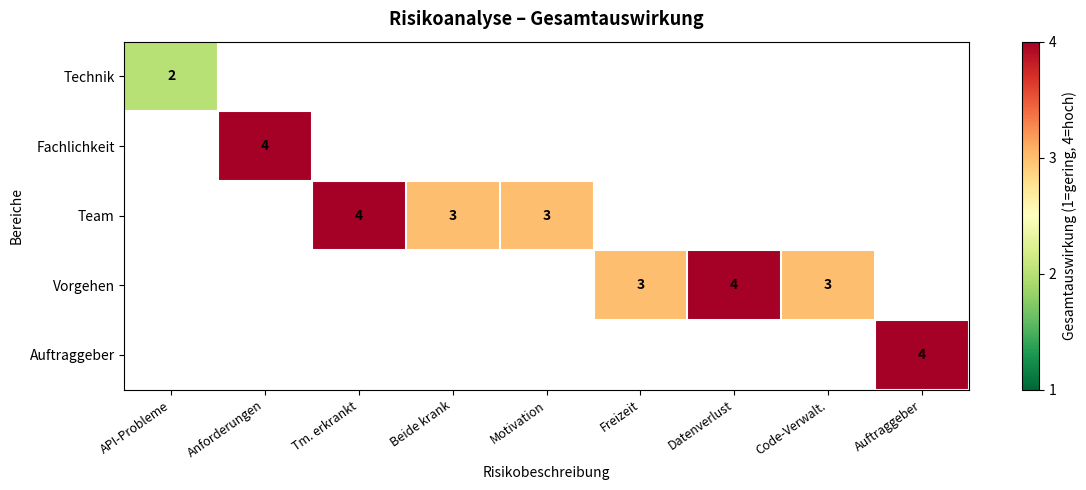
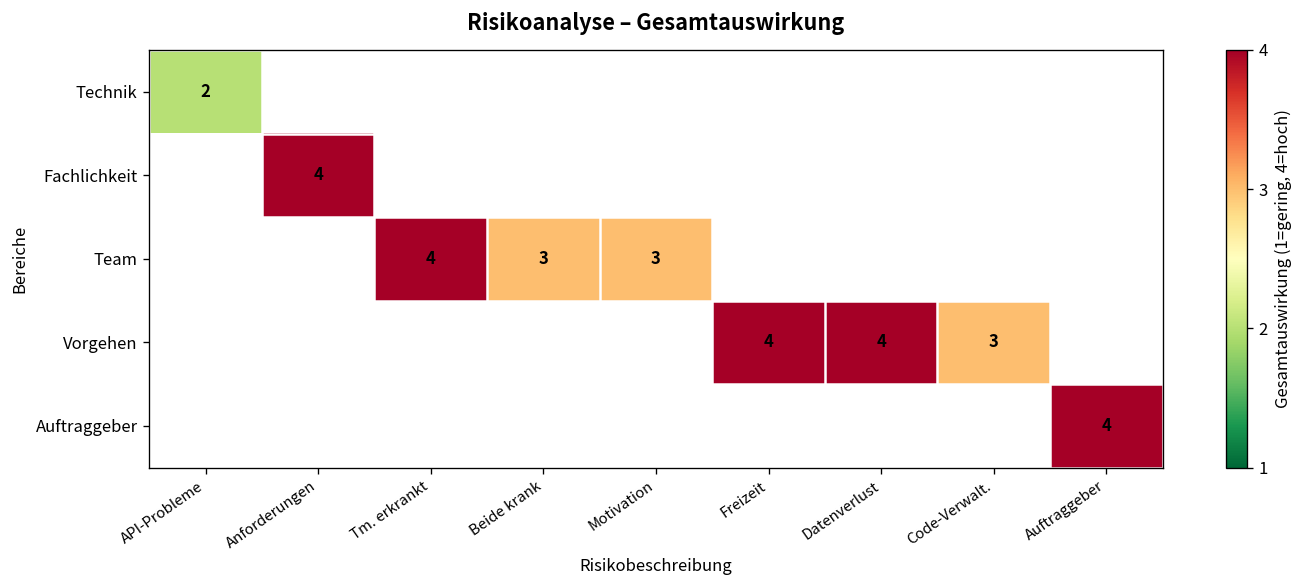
  {
    "Technik": {
      "API-Probleme": 2
    },
    "Fachlichkeit": {
      "Anforderungen": 4
    },
    "Team": {
      "Tm. erkrankt": 4,
      "Beide krank": 3,
      "Motivation": 3
    },
    "Vorgehen": {
-     "Freizeit": 3,
+     "Freizeit": 4,
      "Datenverlust": 4,
      "Code-Verwalt.": 3
    },
    "Auftraggeber": {
      "Auftraggeber": 4
    }
  }
